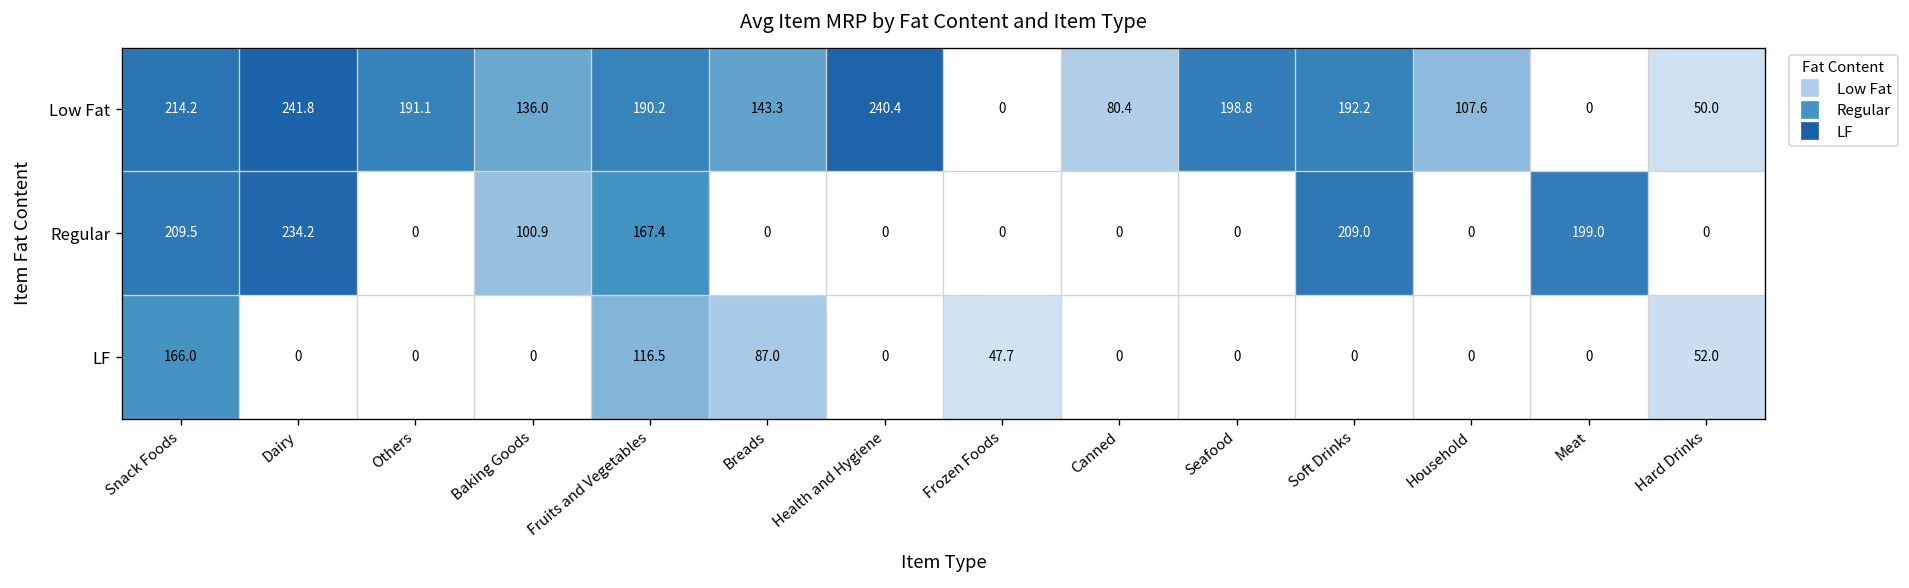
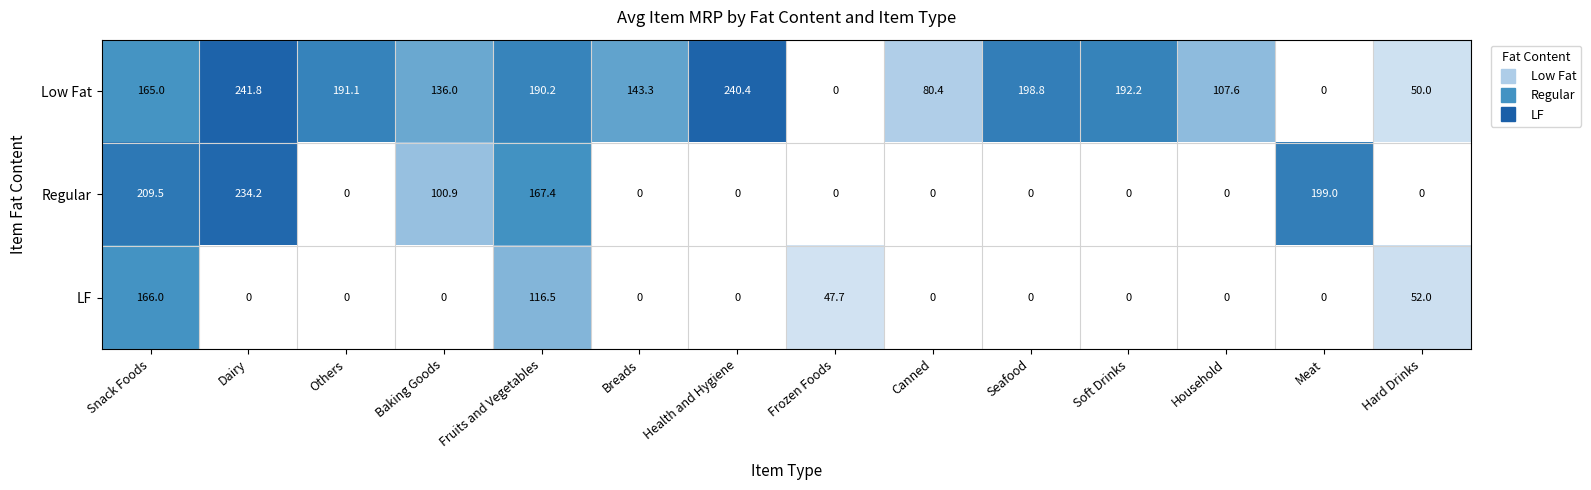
  {
    "Low Fat": {
-     "Snack Foods": 214.2,
+     "Snack Foods": 165.0,
      "Dairy": 241.8,
      "Others": 191.1,
      "Baking Goods": 136.0,
      "Fruits and Vegetables": 190.2,
      "Breads": 143.3,
      "Health and Hygiene": 240.4,
      "Frozen Foods": 0,
      "Canned": 80.4,
      "Seafood": 198.8,
      "Soft Drinks": 192.2,
      "Household": 107.6,
      "Meat": 0,
      "Hard Drinks": 50.0
    },
    "Regular": {
      "Snack Foods": 209.5,
      "Dairy": 234.2,
      "Others": 0,
      "Baking Goods": 100.9,
      "Fruits and Vegetables": 167.4,
      "Breads": 0,
      "Health and Hygiene": 0,
      "Frozen Foods": 0,
      "Canned": 0,
      "Seafood": 0,
-     "Soft Drinks": 209.0,
+     "Soft Drinks": 0,
      "Household": 0,
      "Meat": 199.0,
      "Hard Drinks": 0
    },
    "LF": {
      "Snack Foods": 166.0,
      "Dairy": 0,
      "Others": 0,
      "Baking Goods": 0,
      "Fruits and Vegetables": 116.5,
-     "Breads": 87.0,
+     "Breads": 0,
      "Health and Hygiene": 0,
      "Frozen Foods": 47.7,
      "Canned": 0,
      "Seafood": 0,
      "Soft Drinks": 0,
      "Household": 0,
      "Meat": 0,
      "Hard Drinks": 52.0
    }
  }
